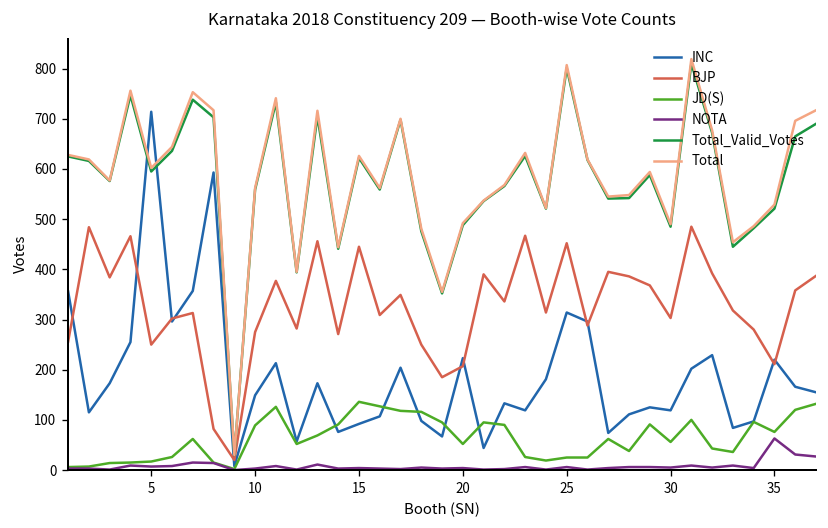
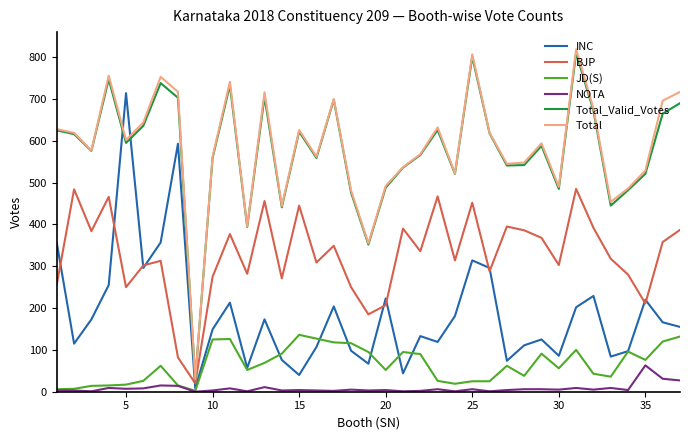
  {
    "INC": {
      "5": 710,
      "10": 150,
-     "15": 90,
+     "15": 40,
      "20": 220,
      "25": 310,
-     "30": 120,
+     "30": 90,
      "35": 220
    },
    "BJP": {
      "5": 250,
      "10": 280,
      "15": 450,
      "20": 210,
      "25": 450,
      "30": 300,
      "35": 210
    },
    "JD(S)": {
      "5": 20,
-     "10": 90,
+     "10": 130,
      "15": 140,
      "20": 50,
      "25": 30,
      "30": 60,
      "35": 80
    },
    "NOTA": {
      "5": 10,
      "10": 0,
      "15": 0,
      "20": 0,
      "25": 10,
      "30": 10,
      "35": 60
    },
    "Total_Valid_Votes": {
      "5": 600,
      "35": 520
    },
    "Total": {
      "5": 600,
      "35": 530
    }
  }
